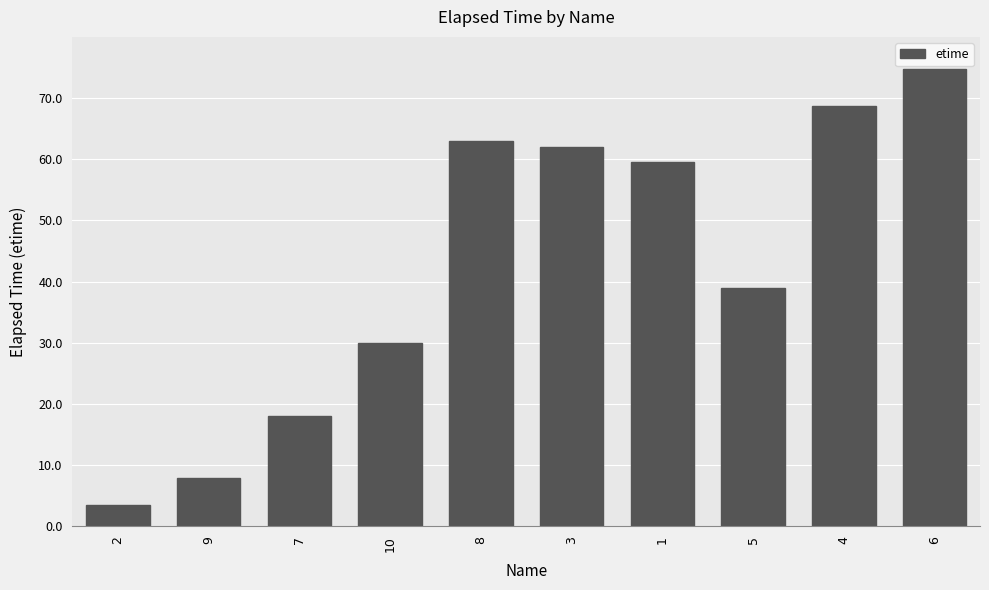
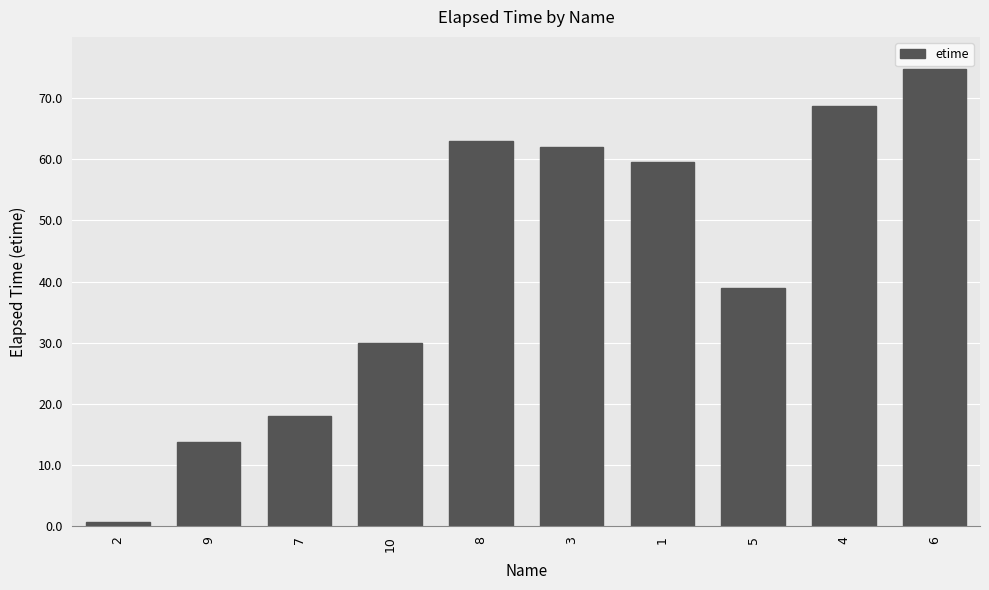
  {
-   "2": 3,
-   "9": 8,
+   "2": 1,
+   "9": 14,
    "7": 18,
    "10": 30,
    "8": 63,
    "3": 62,
    "1": 60,
    "5": 39,
    "4": 69,
    "6": 75
  }
